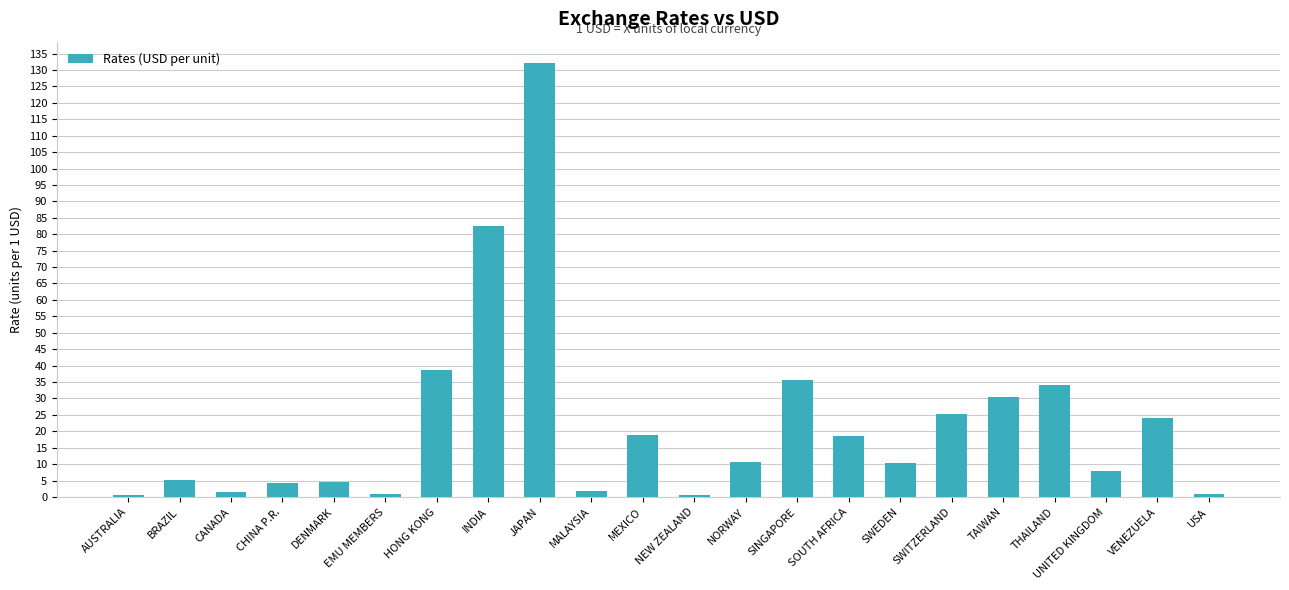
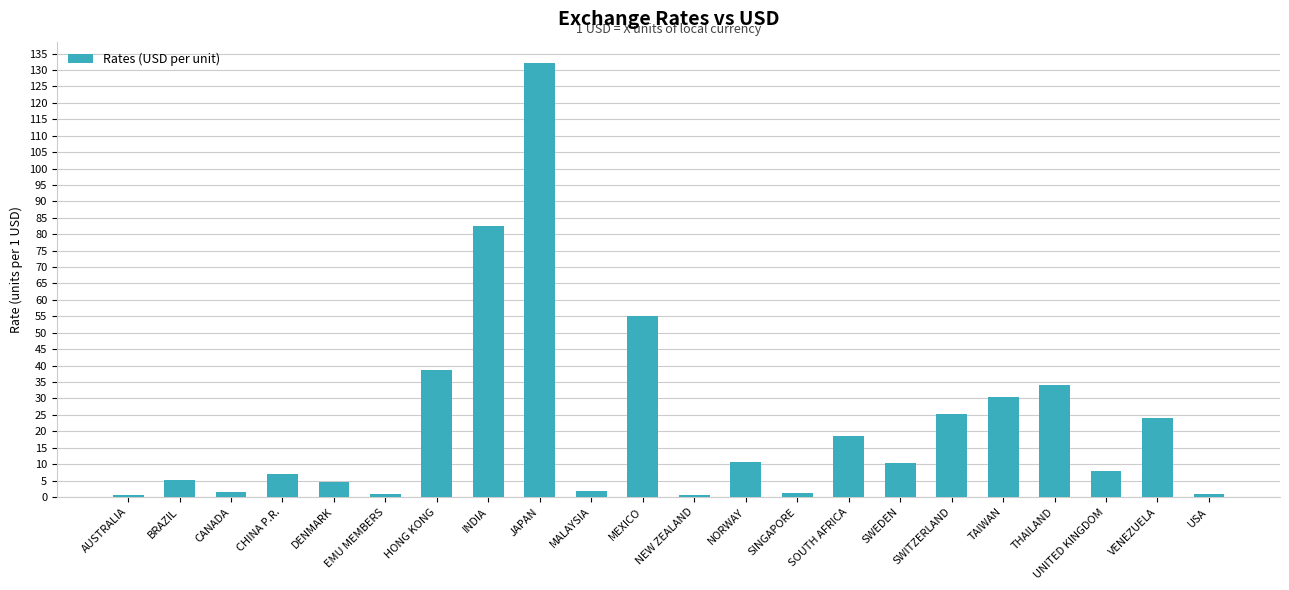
  {
    "BRAZIL": 5,
    "CANADA": 1,
-   "CHINA P.R.": 4,
+   "CHINA P.R.": 7,
    "DENMARK": 5,
    "EMU MEMBERS": 1,
    "HONG KONG": 39,
    "INDIA": 83,
    "JAPAN": 132,
    "MALAYSIA": 2,
-   "MEXICO": 19,
+   "MEXICO": 55,
    "NORWAY": 11,
-   "SINGAPORE": 36,
+   "SINGAPORE": 1,
    "SOUTH AFRICA": 18,
    "SWEDEN": 10,
    "SWITZERLAND": 25,
    "TAIWAN": 31,
    "THAILAND": 34,
    "UNITED KINGDOM": 8,
    "VENEZUELA": 24,
    "USA": 1
  }
